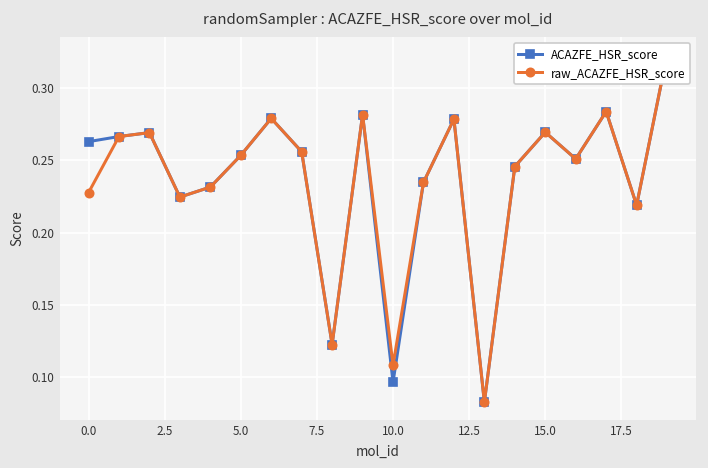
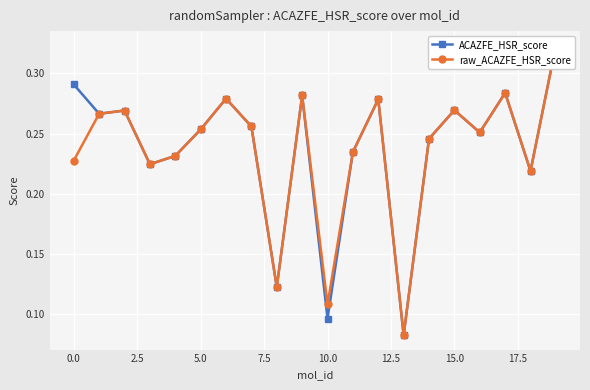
  {
    "ACAZFE_HSR_score": {
-     "0.0": 0.263,
+     "0.0": 0.291,
      "10.0": 0.097
    },
    "raw_ACAZFE_HSR_score": {
      "0.0": 0.228,
      "10.0": 0.108
    }
  }
